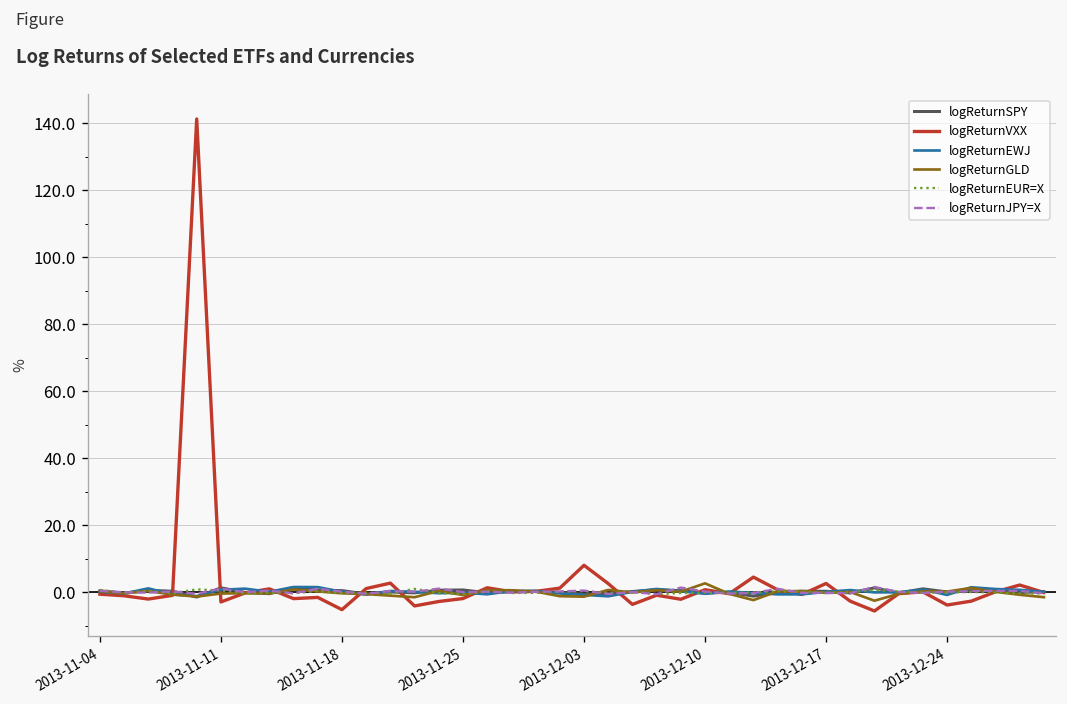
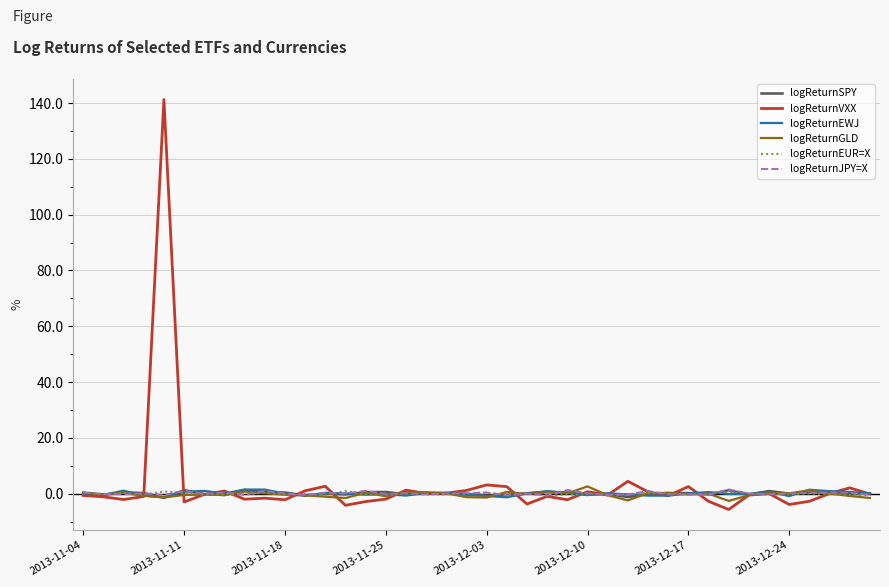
  {
    "logReturnVXX": {
      "2013-11-11": -3,
-     "2013-11-18": -5,
+     "2013-11-18": -2,
      "2013-11-25": -2,
-     "2013-12-03": 8,
+     "2013-12-03": 3,
      "2013-12-17": 3,
      "2013-12-24": -4
    },
    "logReturnGLD": {
      "2013-12-10": 3
    }
  }
